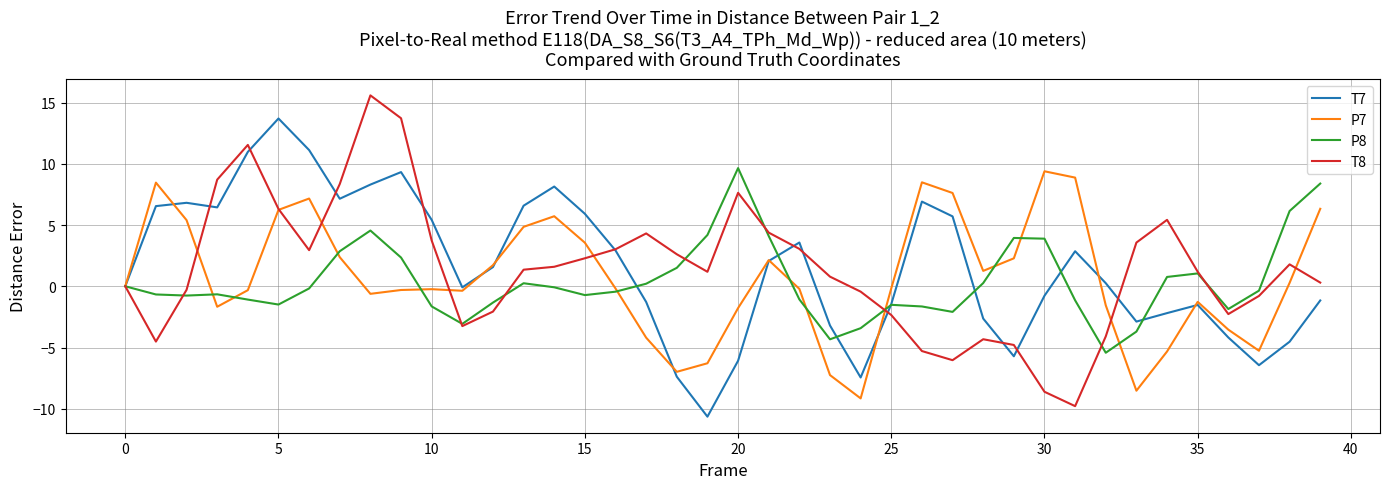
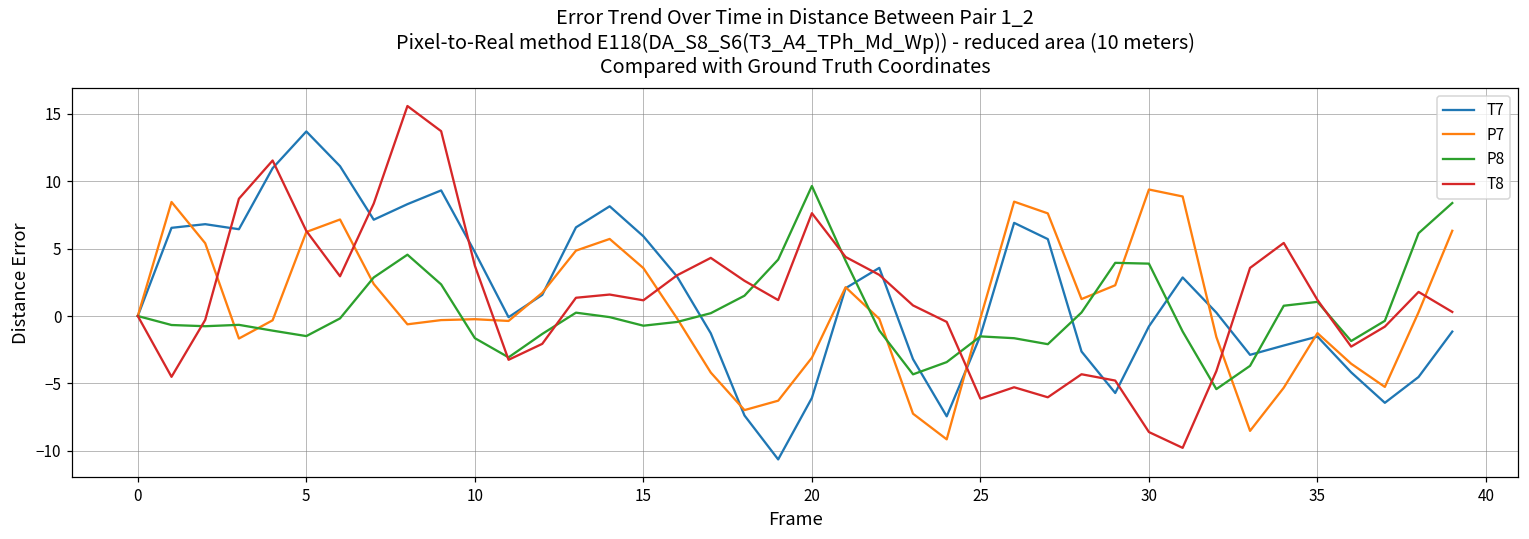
  {
    "T7": {
      "5": 13.7,
-     "10": 5.4,
+     "10": 4.7,
      "15": 5.9,
      "20": -6.1,
      "30": -0.8,
      "35": -1.5
    },
    "P7": {
      "10": -0.2,
      "15": 3.6,
-     "20": -1.8,
+     "20": -3.1,
      "25": -0.2,
      "30": 9.4,
      "35": -1.3
    },
    "P8": {
      "5": -1.5,
      "10": -1.6,
      "15": -0.7,
      "20": 9.6,
      "30": 3.9
    },
    "T8": {
      "10": 3.7,
-     "15": 2.3,
+     "15": 1.2,
      "20": 7.6,
-     "25": -2.3,
+     "25": -6.1,
      "30": -8.6
    }
  }
